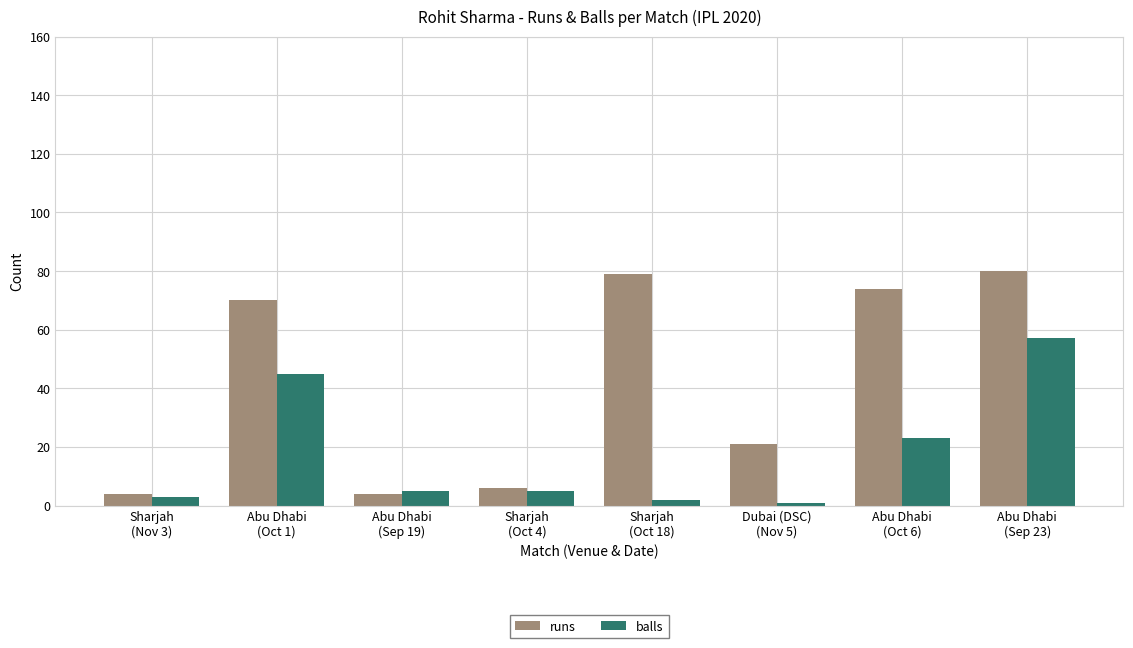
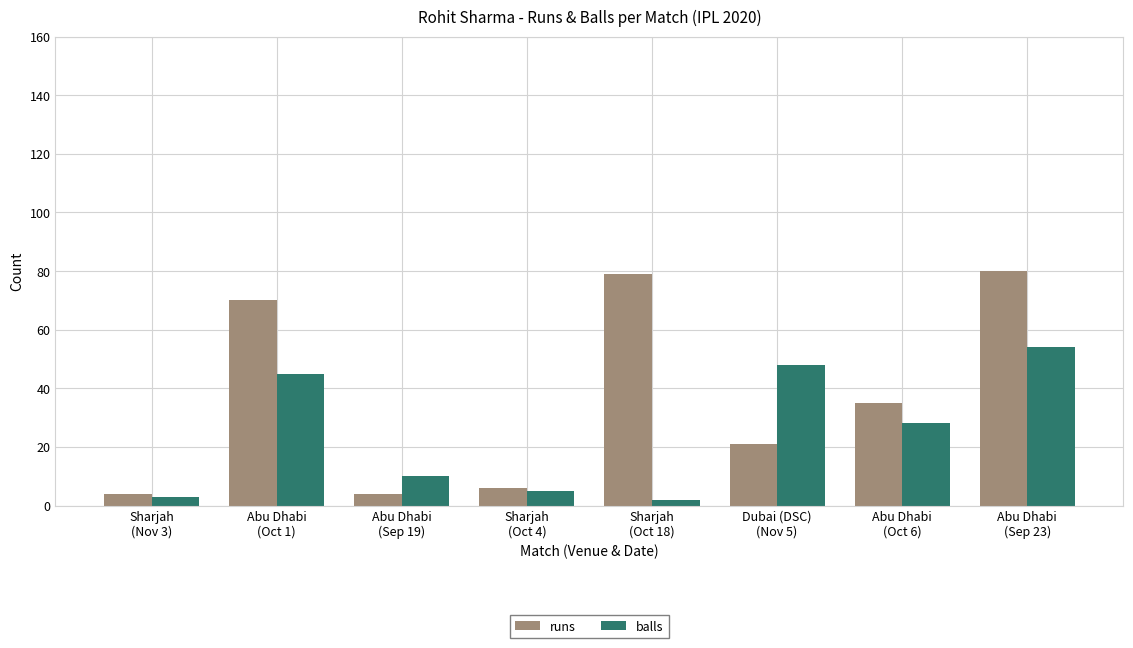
  {
    "runs": {
      "Sharjah (Nov 3)": 4,
      "Abu Dhabi (Oct 1)": 70,
      "Abu Dhabi (Sep 19)": 4,
      "Sharjah (Oct 4)": 6,
      "Sharjah (Oct 18)": 79,
      "Dubai (DSC) (Nov 5)": 21,
-     "Abu Dhabi (Oct 6)": 74,
+     "Abu Dhabi (Oct 6)": 35,
      "Abu Dhabi (Sep 23)": 80
    },
    "balls": {
      "Sharjah (Nov 3)": 3,
      "Abu Dhabi (Oct 1)": 45,
-     "Abu Dhabi (Sep 19)": 5,
+     "Abu Dhabi (Sep 19)": 10,
      "Sharjah (Oct 4)": 5,
      "Sharjah (Oct 18)": 2,
-     "Dubai (DSC) (Nov 5)": 1,
-     "Abu Dhabi (Oct 6)": 23,
-     "Abu Dhabi (Sep 23)": 57
+     "Dubai (DSC) (Nov 5)": 48,
+     "Abu Dhabi (Oct 6)": 28,
+     "Abu Dhabi (Sep 23)": 54
    }
  }
